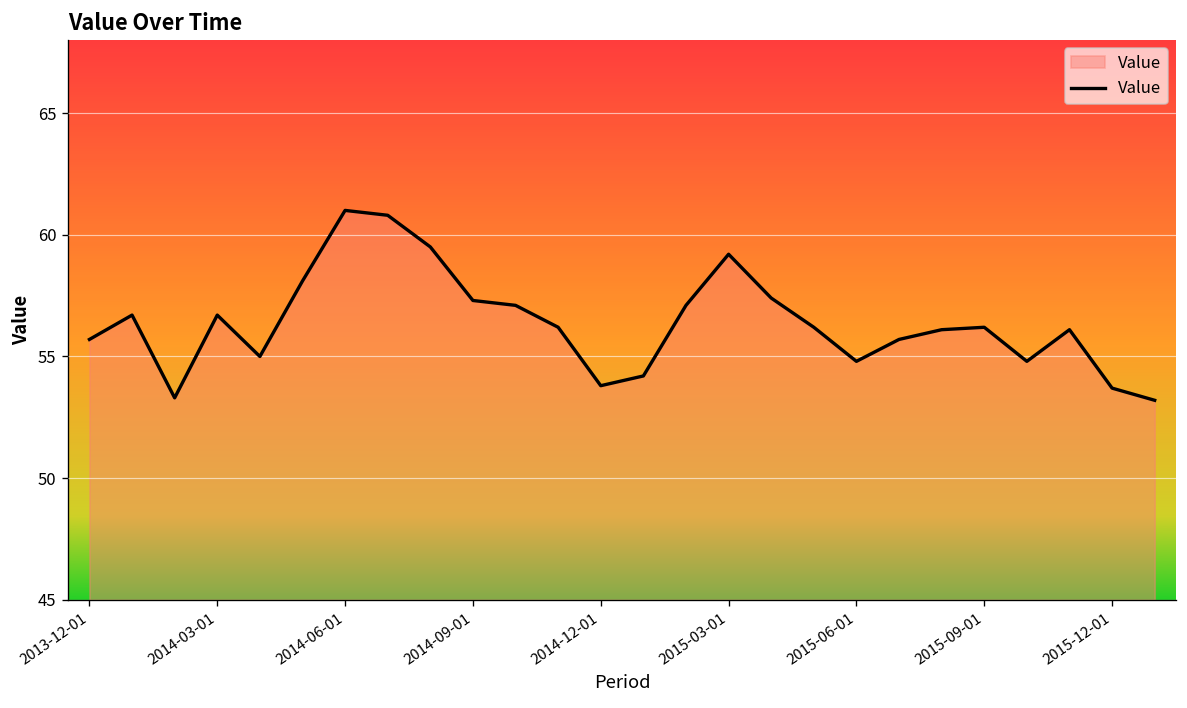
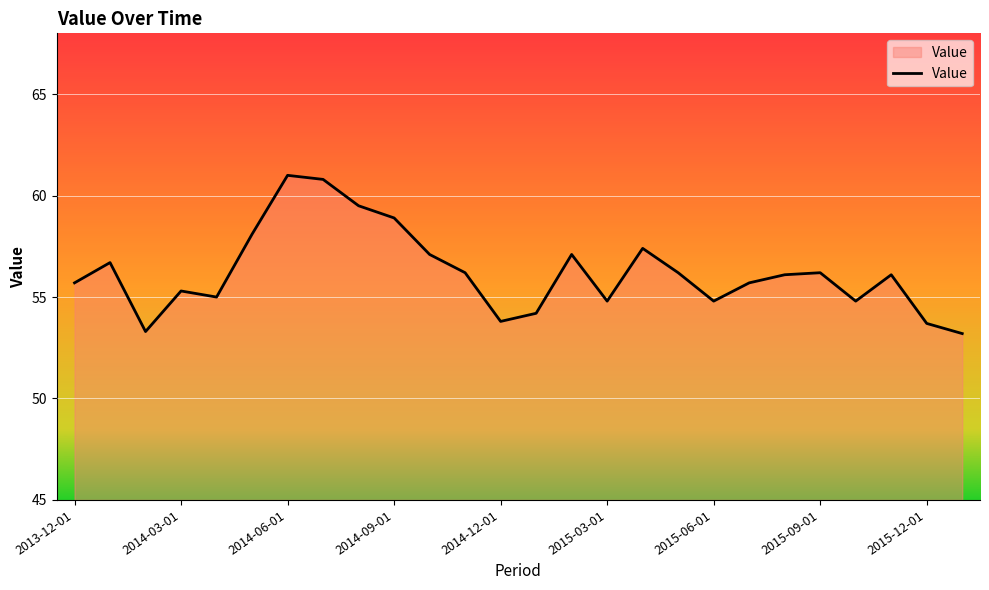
  {
    "2013-12-01": 55.7,
-   "2014-03-01": 56.7,
+   "2014-03-01": 55.3,
    "2014-06-01": 61.0,
-   "2014-09-01": 57.3,
+   "2014-09-01": 58.9,
    "2014-12-01": 53.8,
-   "2015-03-01": 59.2,
+   "2015-03-01": 54.8,
    "2015-06-01": 54.8,
    "2015-09-01": 56.2,
    "2015-12-01": 53.7
  }
